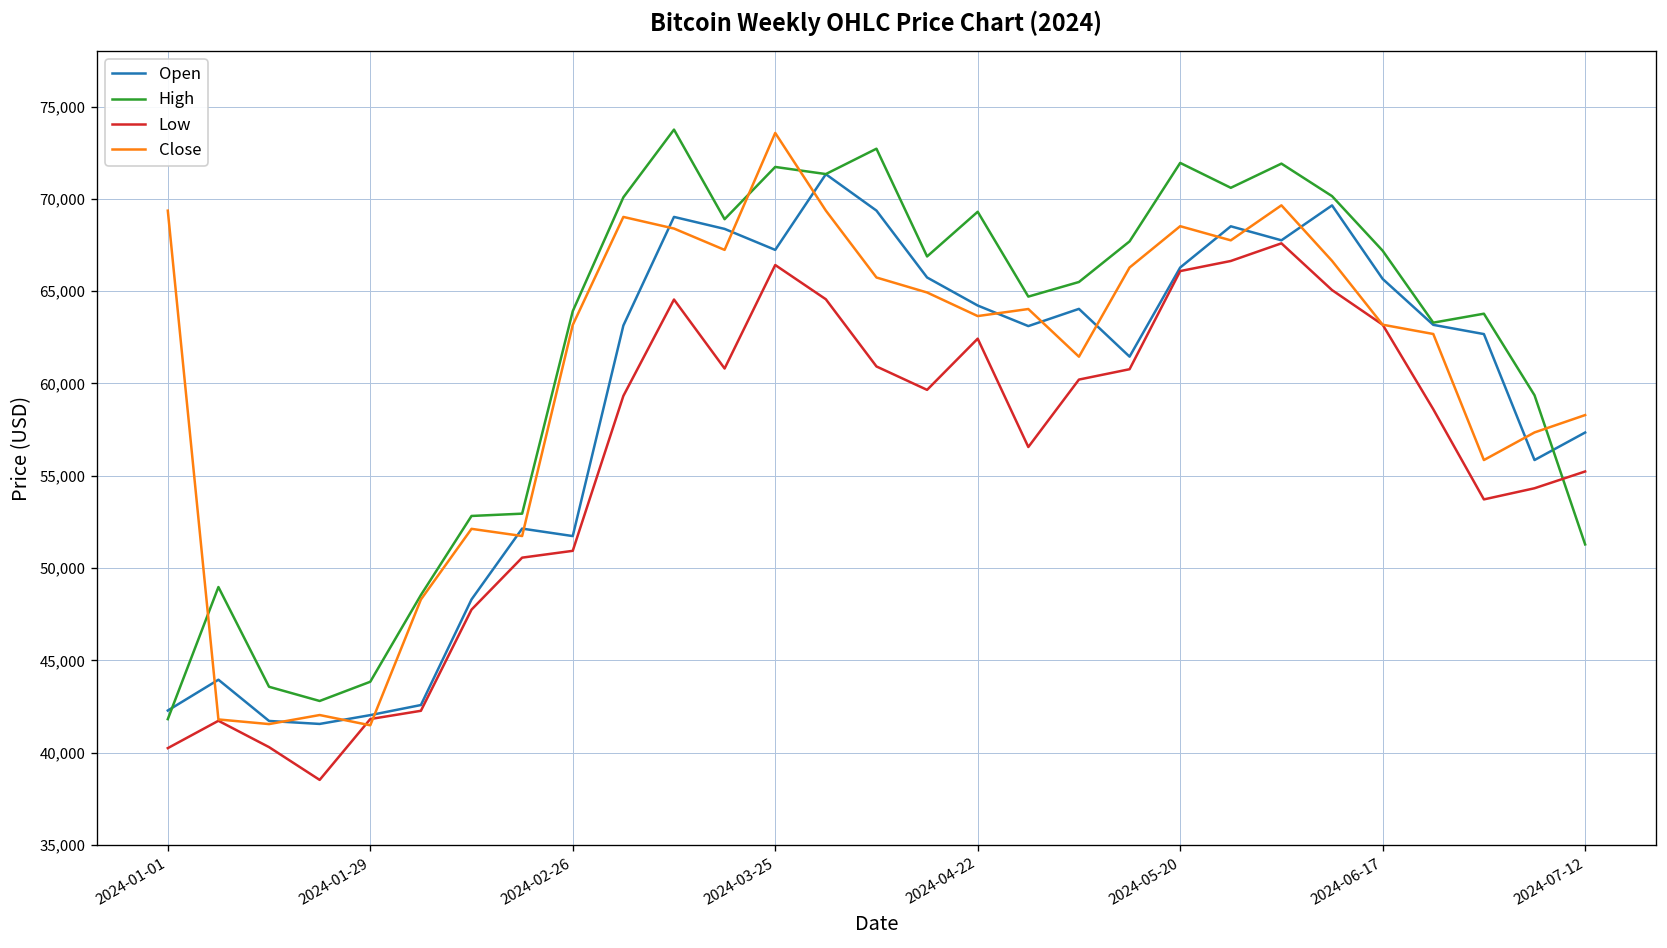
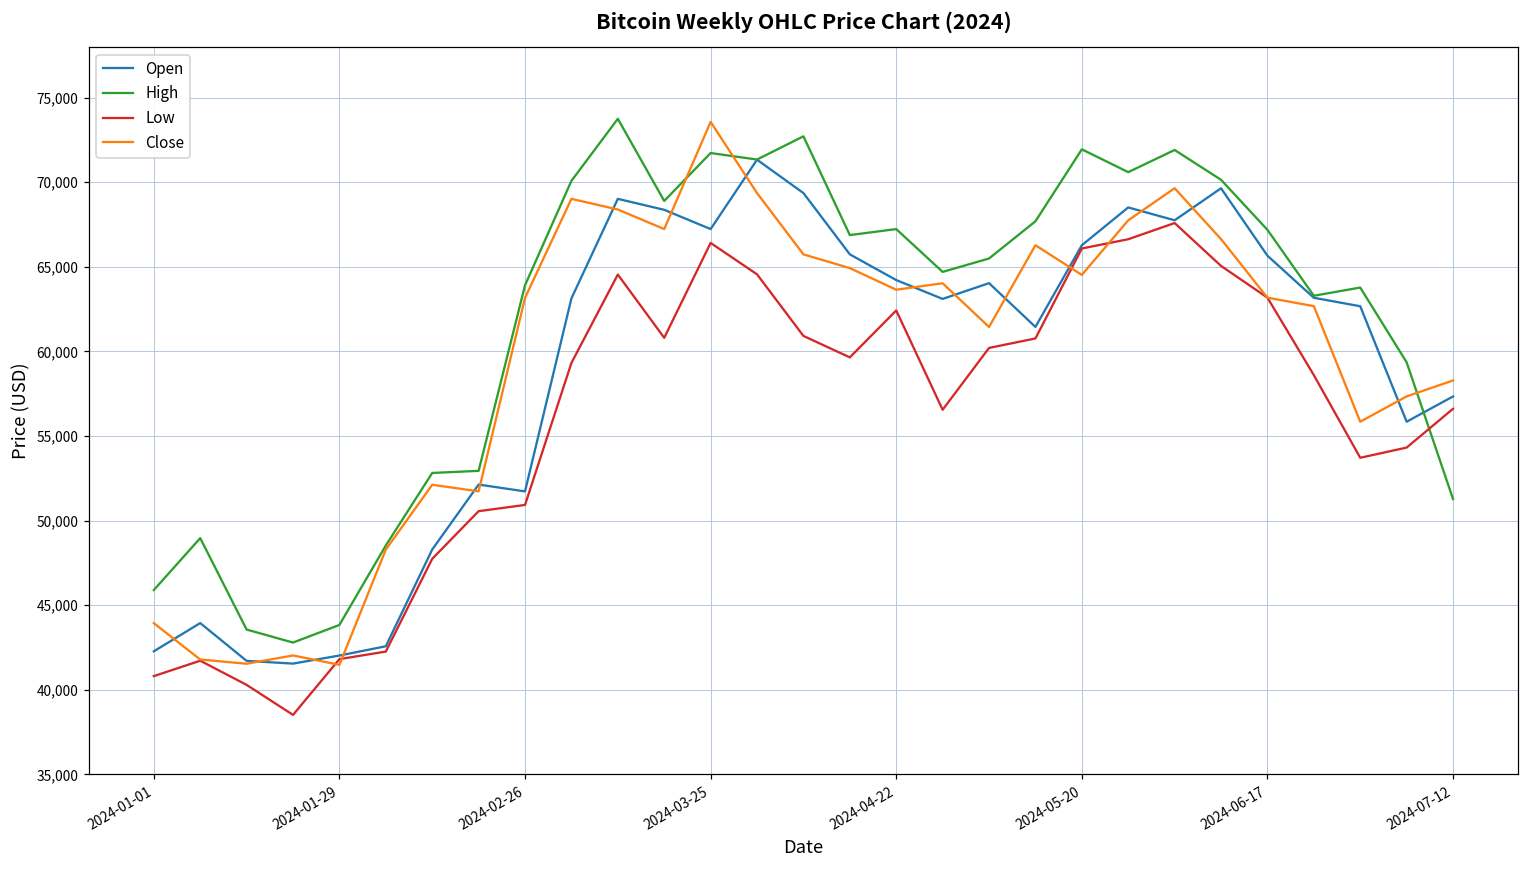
  {
    "Open": {
      "2024-01-01": "42,300",
      "2024-01-29": "42,000",
      "2024-02-26": "51,700",
      "2024-03-25": "67,200",
      "2024-04-22": "64,200",
      "2024-05-20": "66,300",
      "2024-06-17": "65,700",
      "2024-07-12": "57,300"
    },
    "High": {
-     "2024-01-01": "41,800",
+     "2024-01-01": "45,900",
      "2024-01-29": "43,800",
      "2024-02-26": "63,900",
      "2024-03-25": "71,700",
-     "2024-04-22": "69,300",
+     "2024-04-22": "67,200",
      "2024-05-20": "71,900",
      "2024-06-17": "67,200",
      "2024-07-12": "51,300"
    },
    "Low": {
-     "2024-01-01": "40,200",
+     "2024-01-01": "40,800",
      "2024-01-29": "41,800",
      "2024-02-26": "50,900",
      "2024-03-25": "66,400",
      "2024-04-22": "62,400",
      "2024-05-20": "66,100",
-     "2024-07-12": "55,200"
+     "2024-07-12": "56,600"
    },
    "Close": {
-     "2024-01-01": "69,400",
+     "2024-01-01": "43,900",
      "2024-01-29": "41,500",
      "2024-02-26": "63,200",
      "2024-03-25": "73,600",
      "2024-04-22": "63,600",
-     "2024-05-20": "68,500",
+     "2024-05-20": "64,500",
      "2024-07-12": "58,300"
    }
  }
